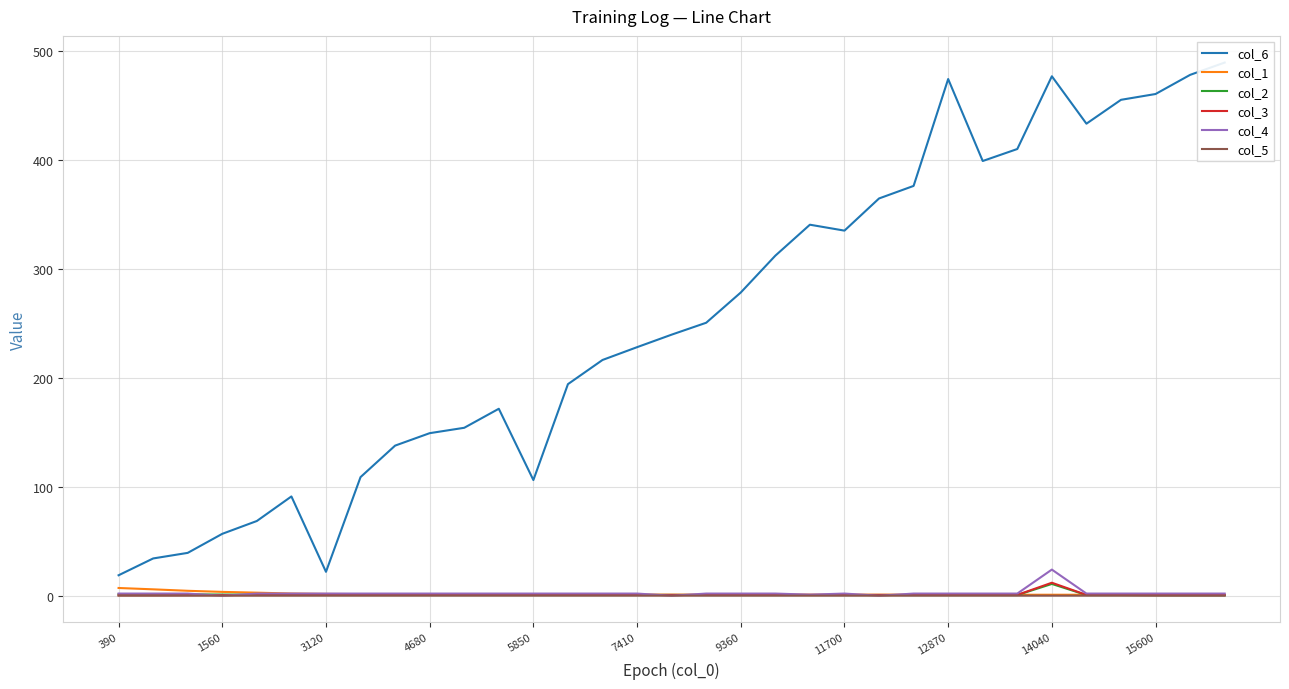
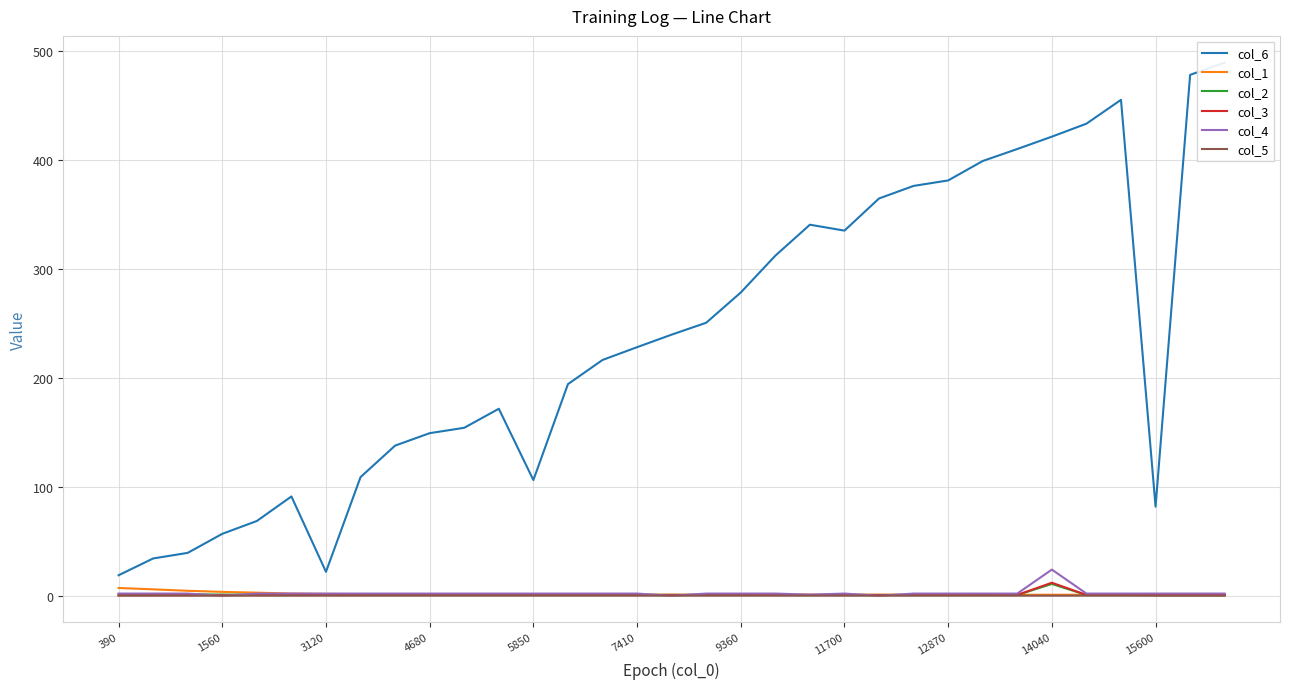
  {
    "col_6": {
      "390": 19,
      "1560": 57,
      "3120": 22,
      "4680": 149,
      "5850": 106,
      "7410": 228,
      "9360": 278,
      "11700": 335,
-     "12870": 474,
-     "14040": 477,
-     "15600": 460
+     "12870": 381,
+     "14040": 421,
+     "15600": 82
    },
    "col_1": {
      "390": 7,
      "1560": 4
    },
    "col_4": {
      "14040": 24
    }
  }
